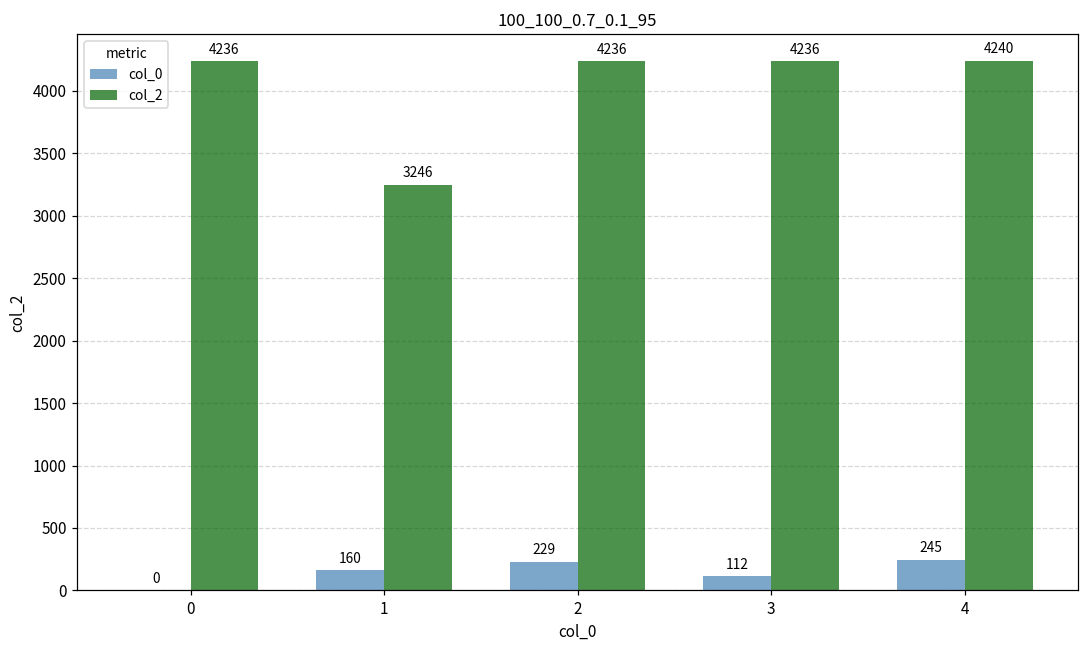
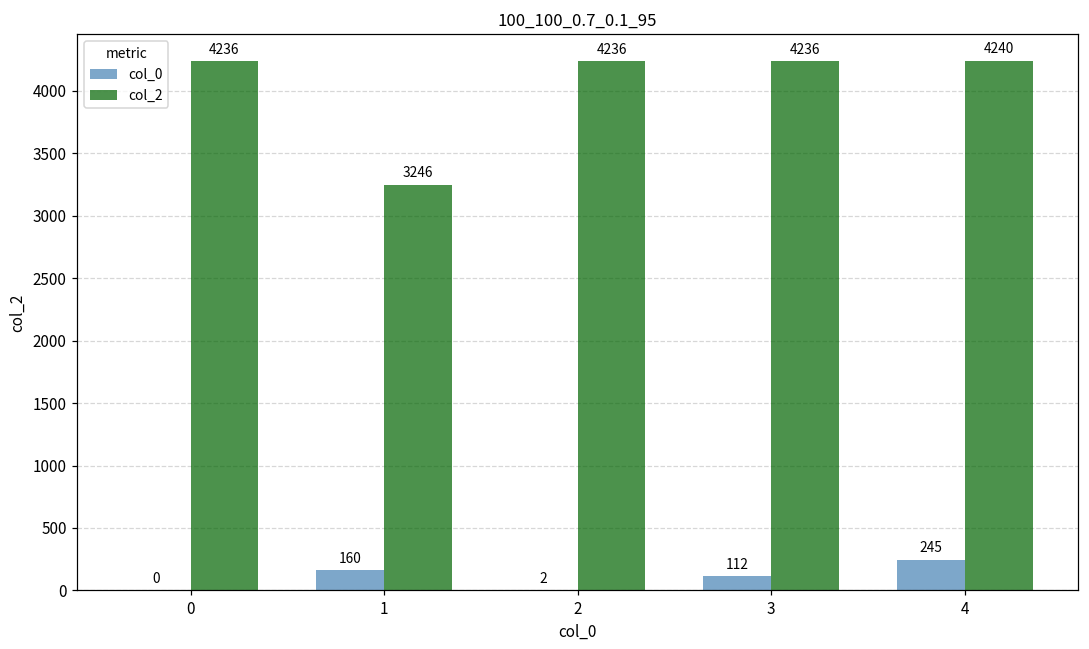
  {
    "col_0": {
      "0": 0,
      "1": 160,
-     "2": 229,
+     "2": 2,
      "3": 112,
      "4": 245
    },
    "col_2": {
      "0": 4236,
      "1": 3246,
      "2": 4236,
      "3": 4236,
      "4": 4240
    }
  }
